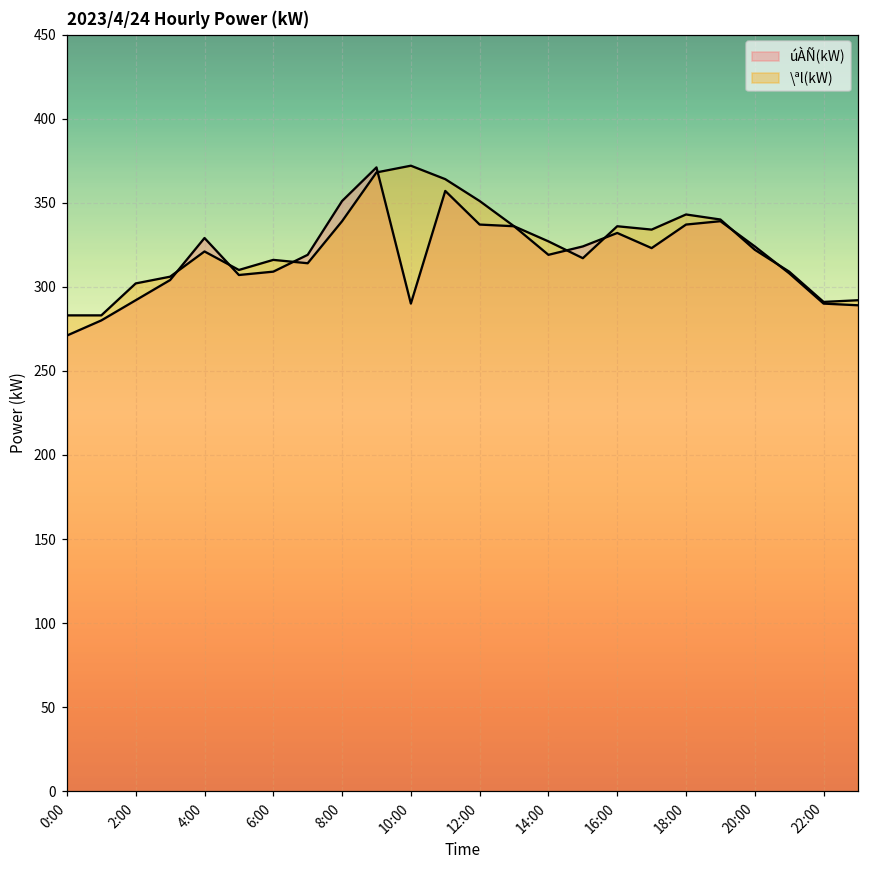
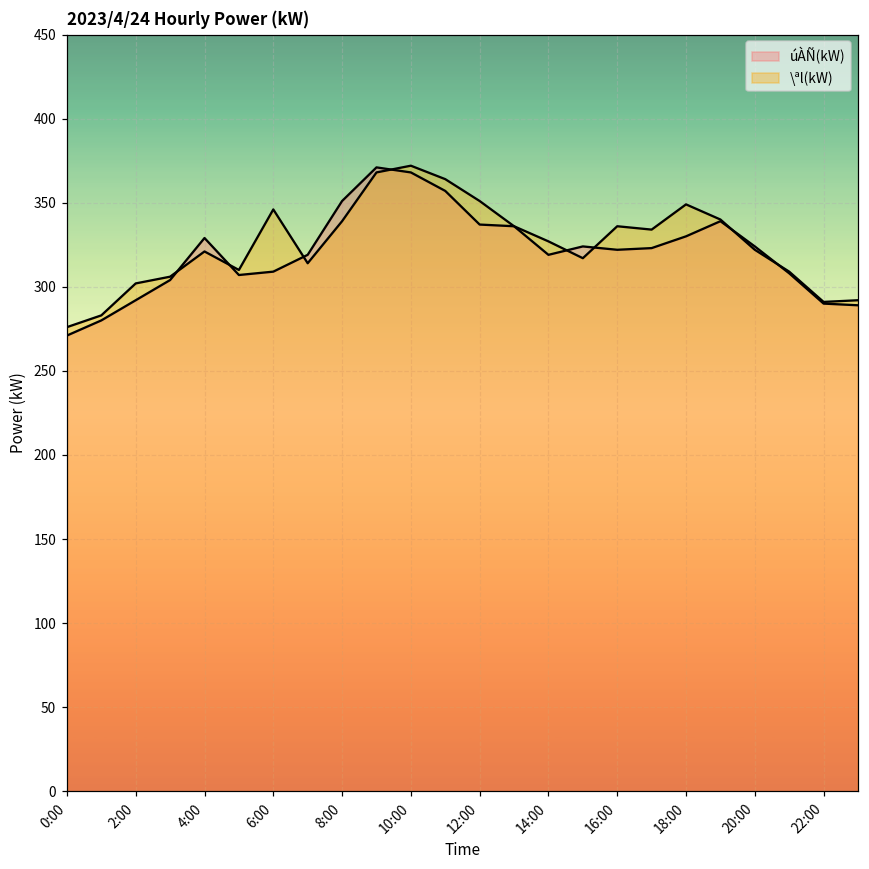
  {
    "úÀÑ(kW)": {
      "0:00": 271,
      "2:00": 292,
      "4:00": 329,
      "6:00": 309,
      "8:00": 351,
-     "10:00": 290,
+     "10:00": 368,
      "12:00": 337,
      "14:00": 319,
-     "16:00": 332,
-     "18:00": 337,
+     "16:00": 322,
+     "18:00": 330,
      "20:00": 324
    },
    "\\ªl(kW)": {
-     "0:00": 283,
+     "0:00": 276,
      "2:00": 302,
      "4:00": 321,
-     "6:00": 316,
+     "6:00": 346,
      "8:00": 339,
      "10:00": 372,
      "12:00": 351,
      "14:00": 327,
      "16:00": 336,
-     "18:00": 343,
+     "18:00": 349,
      "20:00": 322
    }
  }
